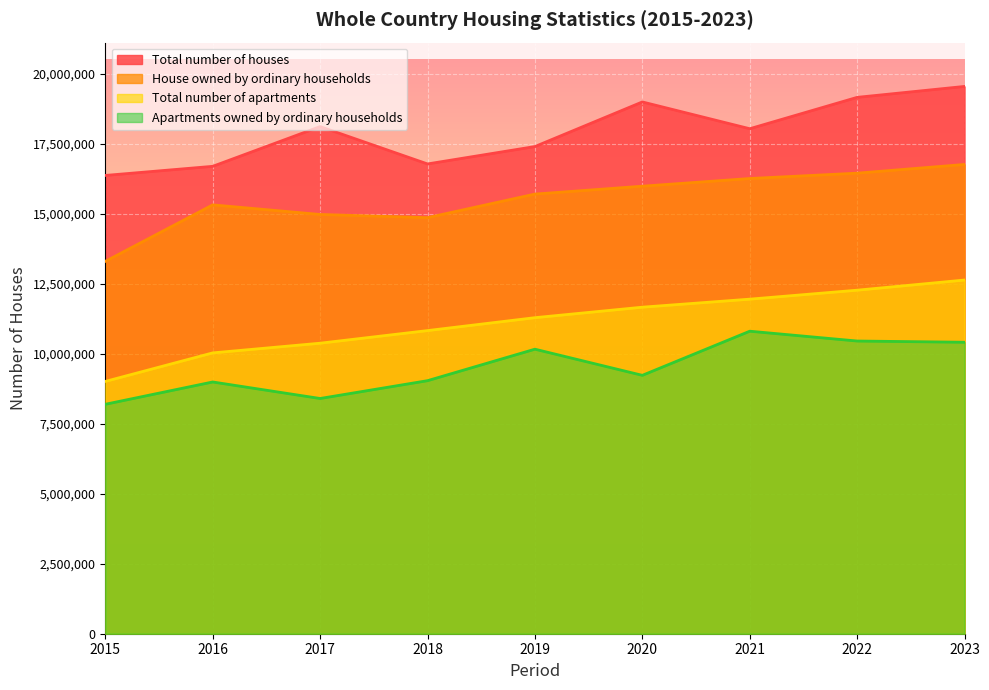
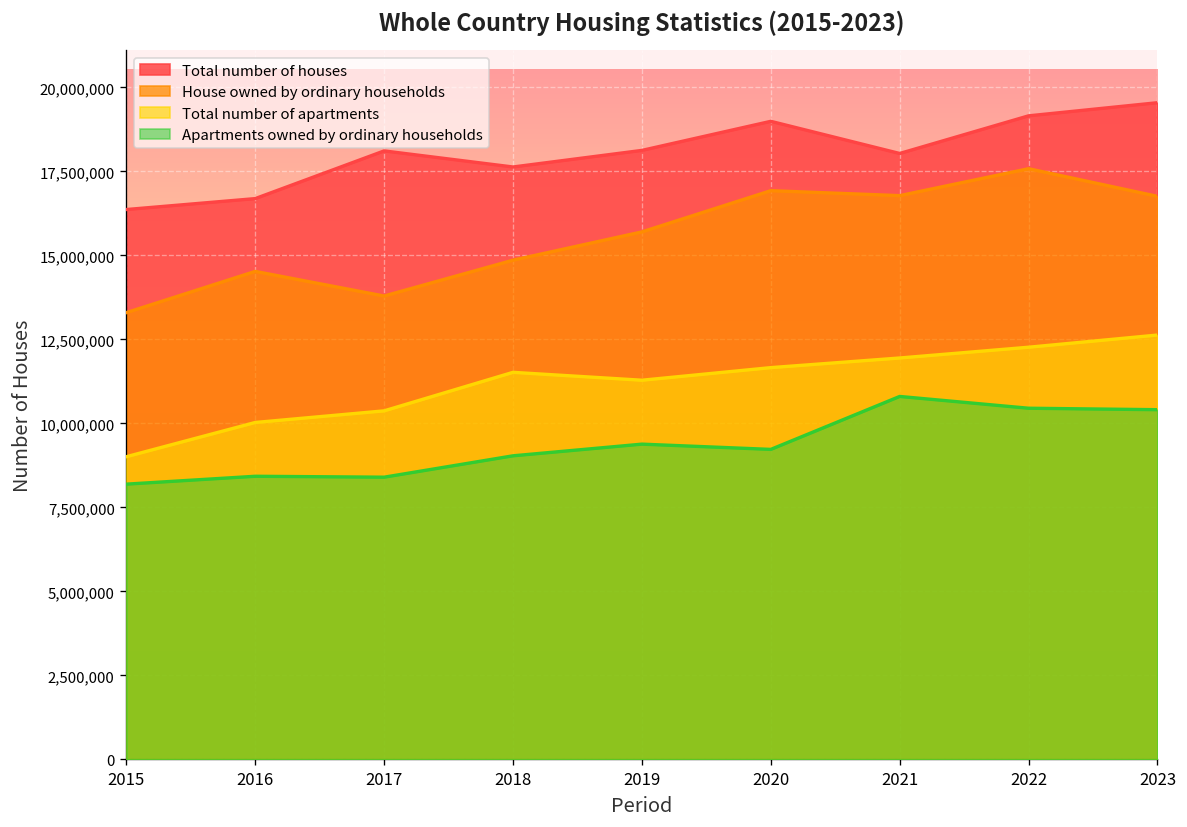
  {
    "Total number of houses": {
      "2015": "16,400,000",
      "2016": "16,700,000",
-     "2018": "16,800,000",
-     "2019": "17,400,000",
+     "2018": "17,600,000",
+     "2019": "18,100,000",
      "2020": "19,000,000",
      "2021": "18,000,000",
      "2022": "19,200,000",
      "2023": "19,500,000"
    },
    "House owned by ordinary households": {
      "2015": "13,300,000",
-     "2016": "15,300,000",
-     "2017": "15,000,000",
+     "2016": "14,500,000",
+     "2017": "13,800,000",
      "2018": "14,900,000",
      "2019": "15,700,000",
-     "2020": "16,000,000",
-     "2021": "16,300,000",
-     "2022": "16,400,000",
+     "2020": "16,900,000",
+     "2021": "16,800,000",
+     "2022": "17,600,000",
      "2023": "16,800,000"
    },
    "Total number of apartments": {
      "2015": "9,000,000",
      "2016": "10,000,000",
      "2017": "10,400,000",
-     "2018": "10,800,000",
+     "2018": "11,500,000",
      "2019": "11,300,000",
      "2020": "11,700,000",
      "2021": "11,900,000",
      "2022": "12,300,000",
      "2023": "12,600,000"
    },
    "Apartments owned by ordinary households": {
      "2015": "8,200,000",
-     "2016": "9,000,000",
+     "2016": "8,400,000",
      "2017": "8,400,000",
      "2018": "9,000,000",
-     "2019": "10,200,000",
+     "2019": "9,400,000",
      "2020": "9,200,000",
      "2021": "10,800,000",
      "2022": "10,500,000",
      "2023": "10,400,000"
    }
  }
